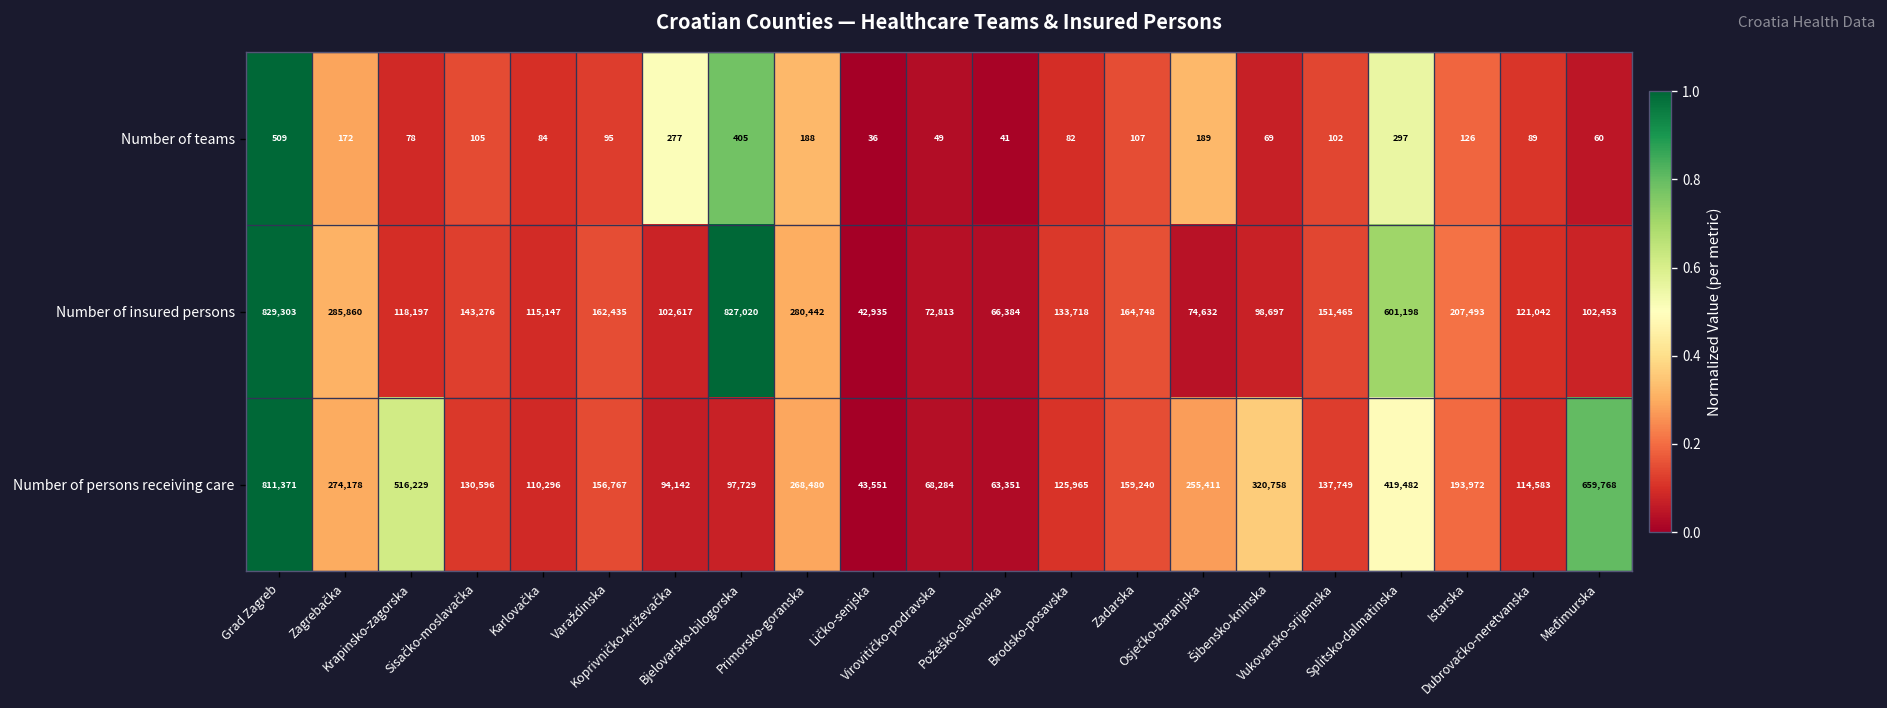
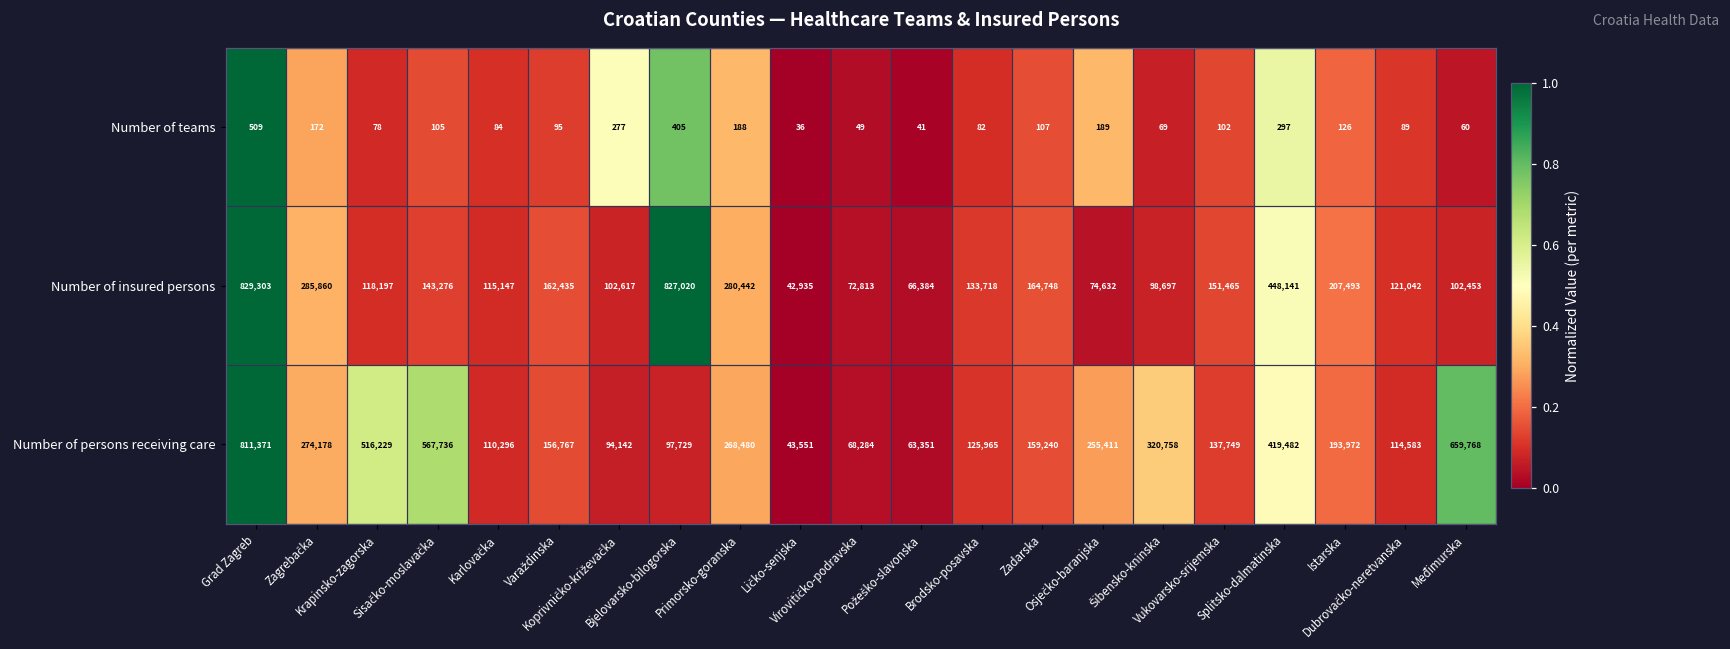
  {
    "Number of teams": {
      "Grad Zagreb": "509",
      "Zagrebačka": "172",
      "Krapinsko-zagorska": "78",
      "Sisačko-moslavačka": "105",
      "Karlovačka": "84",
      "Varaždinska": "95",
      "Koprivničko-križevačka": "277",
      "Bjelovarsko-bilogorska": "405",
      "Primorsko-goranska": "188",
      "Ličko-senjska": "36",
      "Virovitičko-podravska": "49",
      "Požeško-slavonska": "41",
      "Brodsko-posavska": "82",
      "Zadarska": "107",
      "Osječko-baranjska": "189",
      "Šibensko-kninska": "69",
      "Vukovarsko-srijemska": "102",
      "Splitsko-dalmatinska": "297",
      "Istarska": "126",
      "Dubrovačko-neretvanska": "89",
      "Međimurska": "60"
    },
    "Number of insured persons": {
      "Grad Zagreb": "829,303",
      "Zagrebačka": "285,860",
      "Krapinsko-zagorska": "118,197",
      "Sisačko-moslavačka": "143,276",
      "Karlovačka": "115,147",
      "Varaždinska": "162,435",
      "Koprivničko-križevačka": "102,617",
      "Bjelovarsko-bilogorska": "827,020",
      "Primorsko-goranska": "280,442",
      "Ličko-senjska": "42,935",
      "Virovitičko-podravska": "72,813",
      "Požeško-slavonska": "66,384",
      "Brodsko-posavska": "133,718",
      "Zadarska": "164,748",
      "Osječko-baranjska": "74,632",
      "Šibensko-kninska": "98,697",
      "Vukovarsko-srijemska": "151,465",
-     "Splitsko-dalmatinska": "601,198",
+     "Splitsko-dalmatinska": "448,141",
      "Istarska": "207,493",
      "Dubrovačko-neretvanska": "121,042",
      "Međimurska": "102,453"
    },
    "Number of persons receiving care": {
      "Grad Zagreb": "811,371",
      "Zagrebačka": "274,178",
      "Krapinsko-zagorska": "516,229",
-     "Sisačko-moslavačka": "130,596",
+     "Sisačko-moslavačka": "567,736",
      "Karlovačka": "110,296",
      "Varaždinska": "156,767",
      "Koprivničko-križevačka": "94,142",
      "Bjelovarsko-bilogorska": "97,729",
      "Primorsko-goranska": "268,480",
      "Ličko-senjska": "43,551",
      "Virovitičko-podravska": "68,284",
      "Požeško-slavonska": "63,351",
      "Brodsko-posavska": "125,965",
      "Zadarska": "159,240",
      "Osječko-baranjska": "255,411",
      "Šibensko-kninska": "320,758",
      "Vukovarsko-srijemska": "137,749",
      "Splitsko-dalmatinska": "419,482",
      "Istarska": "193,972",
      "Dubrovačko-neretvanska": "114,583",
      "Međimurska": "659,768"
    }
  }
